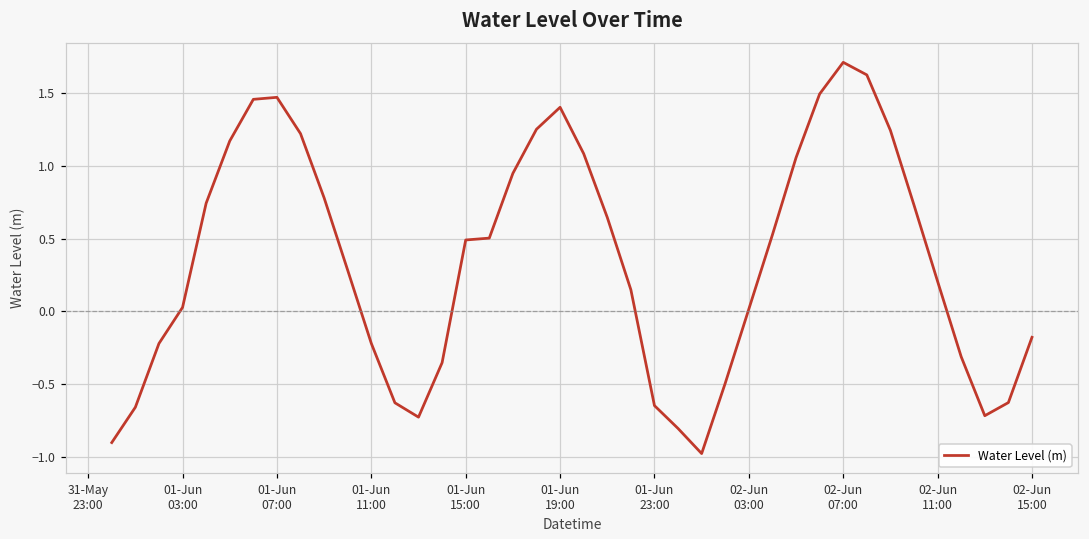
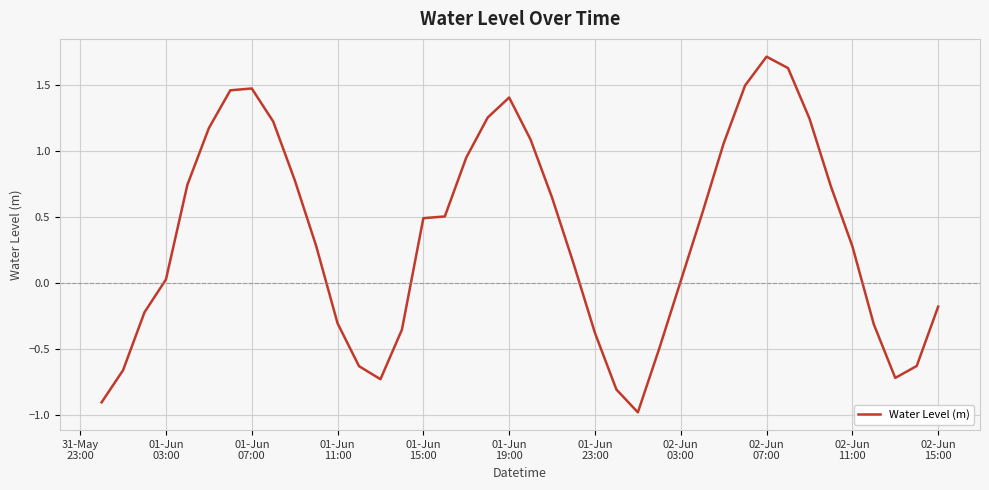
  {
    "01-Jun 03:00": 0.03,
    "01-Jun 07:00": 1.47,
-   "01-Jun 11:00": -0.22,
+   "01-Jun 11:00": -0.30,
    "01-Jun 15:00": 0.49,
    "01-Jun 19:00": 1.40,
-   "01-Jun 23:00": -0.65,
+   "01-Jun 23:00": -0.38,
    "02-Jun 03:00": 0.02,
    "02-Jun 07:00": 1.71,
-   "02-Jun 11:00": 0.21,
+   "02-Jun 11:00": 0.28,
    "02-Jun 15:00": -0.18
  }
